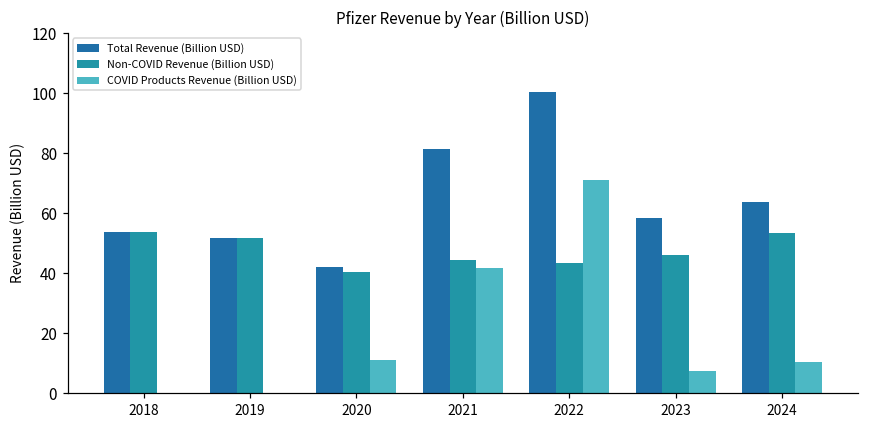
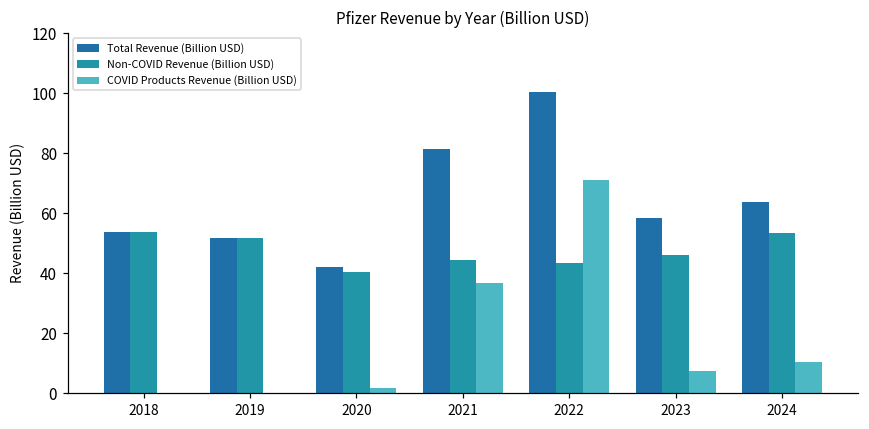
  {
    "COVID Products Revenue (Billion USD)": {
      "2018": 0,
      "2019": 0,
-     "2020": 11,
-     "2021": 42,
+     "2020": 2,
+     "2021": 37,
      "2022": 71,
      "2023": 7,
      "2024": 10
    }
  }
